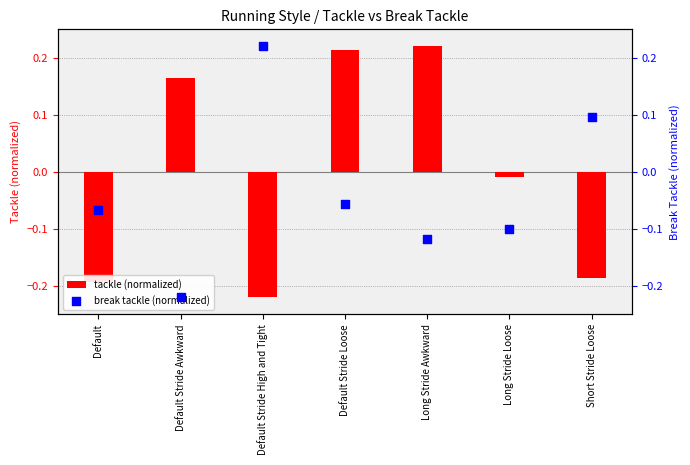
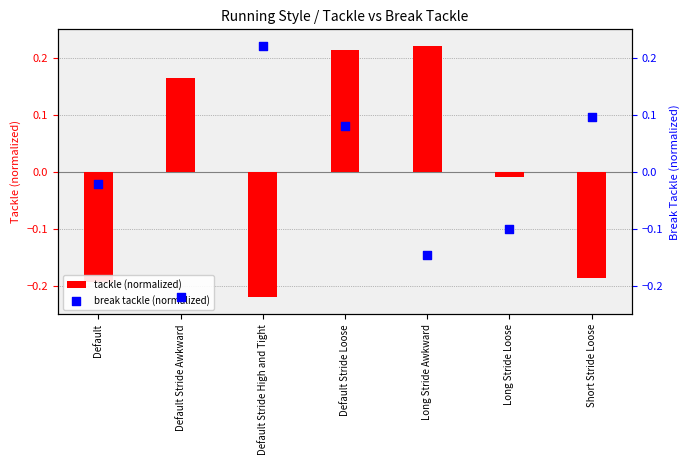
  {
    "tackle (normalized)": {
      "Default Stride Awkward": 0.17,
      "Default Stride High and Tight": -0.22,
      "Default Stride Loose": 0.21,
      "Long Stride Awkward": 0.22,
      "Long Stride Loose": -0.01,
      "Short Stride Loose": -0.19
    },
    "break tackle (normalized)": {
-     "Default": -0.07,
-     "Default Stride Loose": -0.06,
-     "Long Stride Awkward": -0.12
+     "Default": -0.02,
+     "Default Stride Loose": 0.08,
+     "Long Stride Awkward": -0.15
    }
  }
